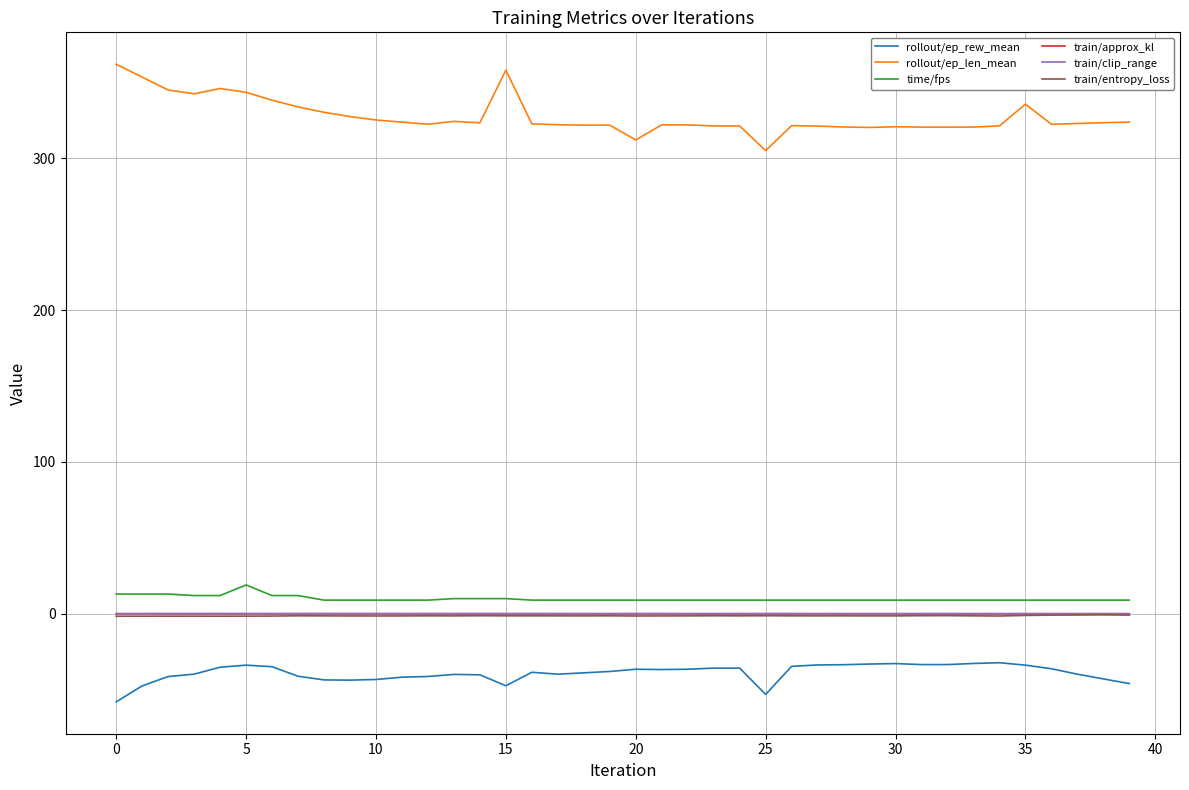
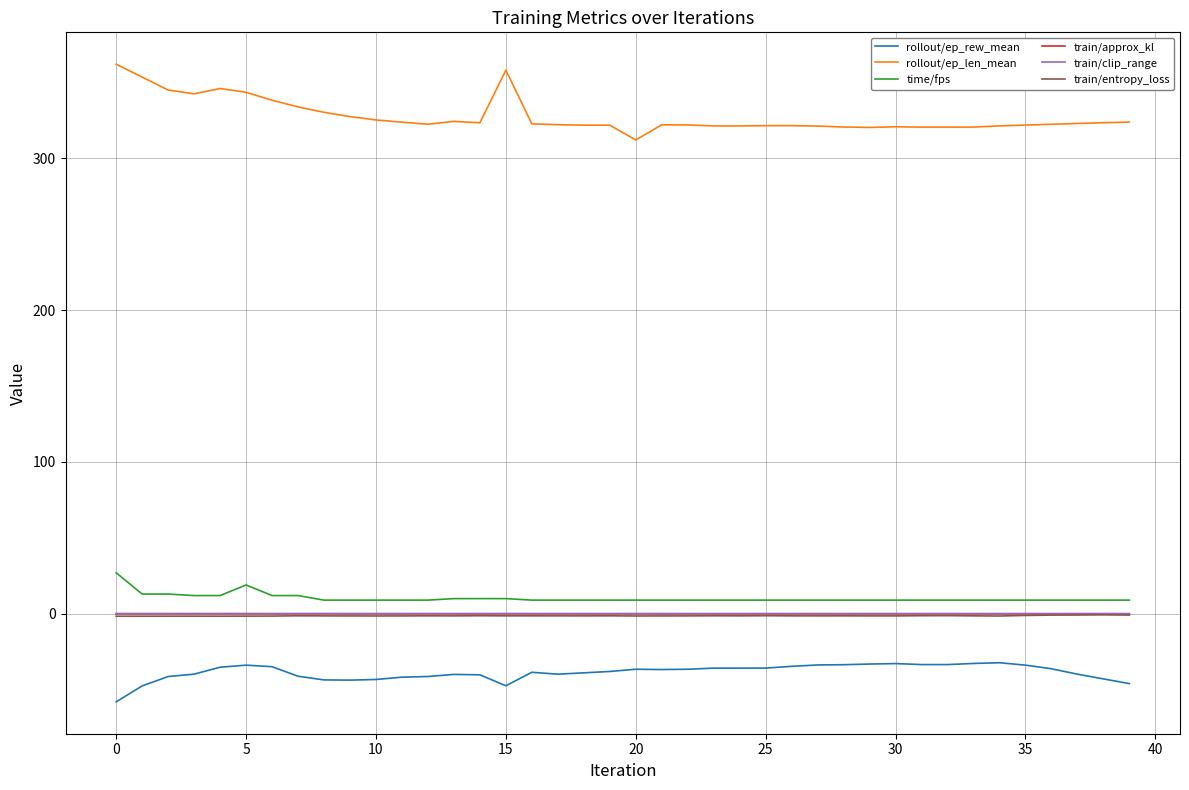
  {
    "rollout/ep_rew_mean": {
      "0": -58,
      "5": -34,
      "10": -43,
      "15": -47,
      "20": -37,
-     "25": -53,
+     "25": -36,
      "30": -33,
      "35": -34
    },
    "rollout/ep_len_mean": {
      "0": 362,
      "5": 344,
      "10": 325,
      "15": 358,
      "20": 312,
-     "25": 305,
+     "25": 322,
      "30": 321,
-     "35": 336
+     "35": 322
    },
    "time/fps": {
-     "0": 13,
+     "0": 27,
      "5": 19,
      "10": 9,
      "15": 10,
      "20": 9,
      "25": 9,
      "30": 9,
      "35": 9
    },
    "train/clip_range": {
      "0": 0
    }
  }
